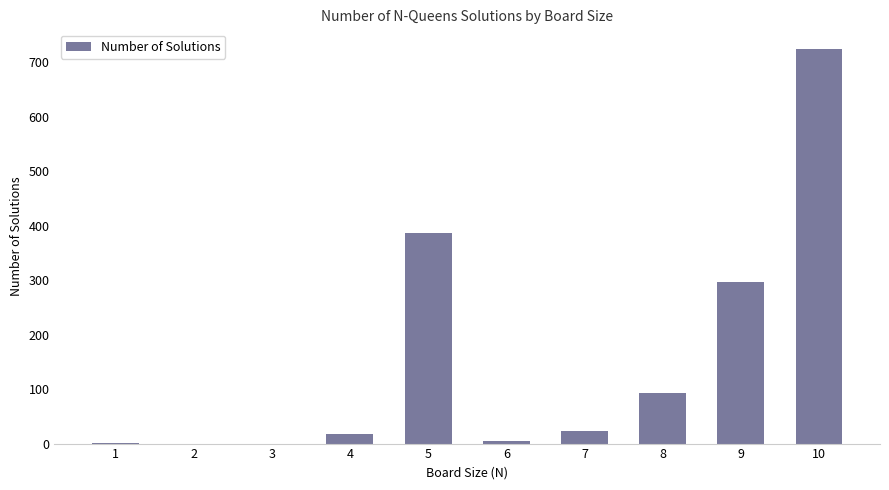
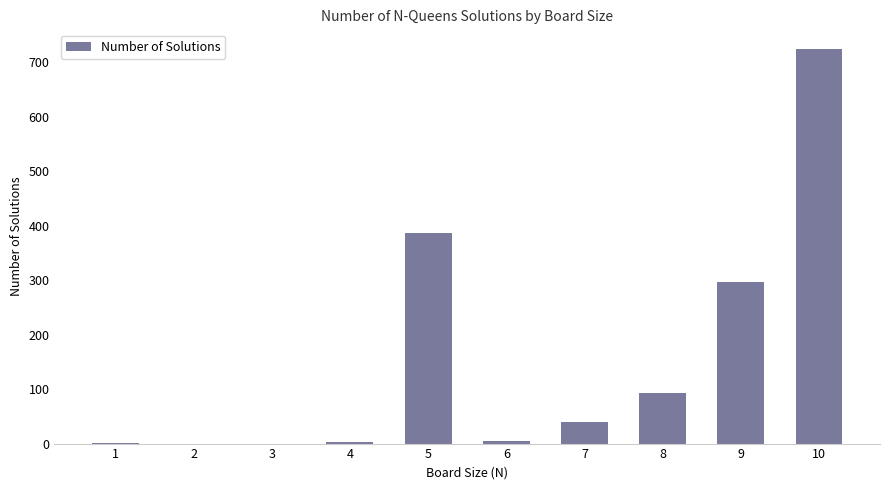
  {
    "2": 0,
    "3": 0,
-   "4": 20,
+   "4": 0,
    "5": 390,
-   "7": 20,
+   "7": 40,
    "8": 90,
    "9": 300,
    "10": 720
  }
